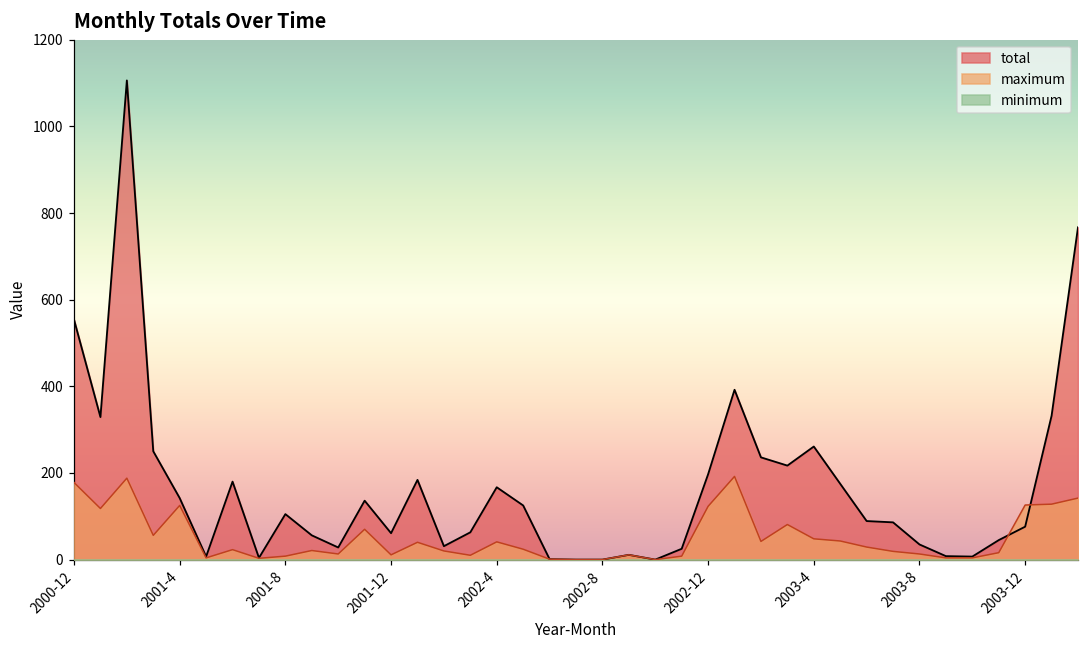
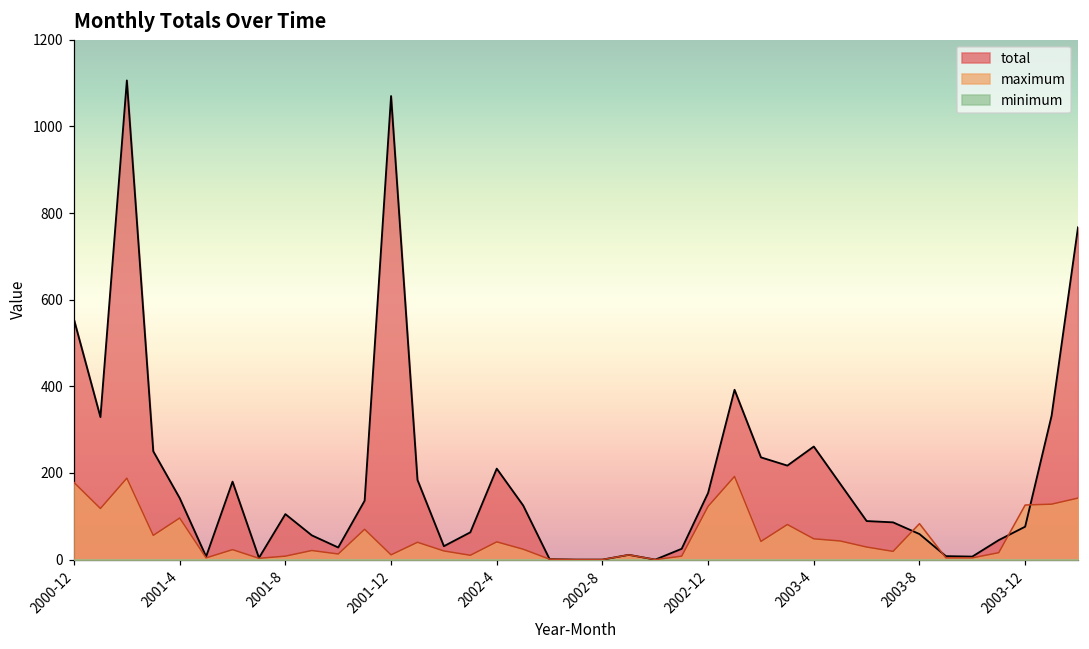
  {
    "total": {
      "2000-12": 550,
      "2001-4": 140,
      "2001-8": 110,
-     "2001-12": 60,
-     "2002-4": 170,
-     "2002-12": 200,
+     "2001-12": 1070,
+     "2002-4": 210,
+     "2002-12": 150,
      "2003-4": 260,
-     "2003-8": 40,
+     "2003-8": 60,
      "2003-12": 80
    },
    "maximum": {
      "2000-12": 180,
-     "2001-4": 130,
+     "2001-4": 100,
      "2001-8": 10,
      "2001-12": 10,
      "2002-4": 40,
      "2002-12": 120,
      "2003-4": 50,
-     "2003-8": 10,
+     "2003-8": 80,
      "2003-12": 130
    },
    "minimum": {
      "2000-12": 0,
      "2001-4": 0,
      "2001-8": 0,
      "2001-12": 0,
      "2002-4": 0,
      "2002-12": 0,
      "2003-4": 0,
      "2003-8": 0,
      "2003-12": 0
    }
  }
